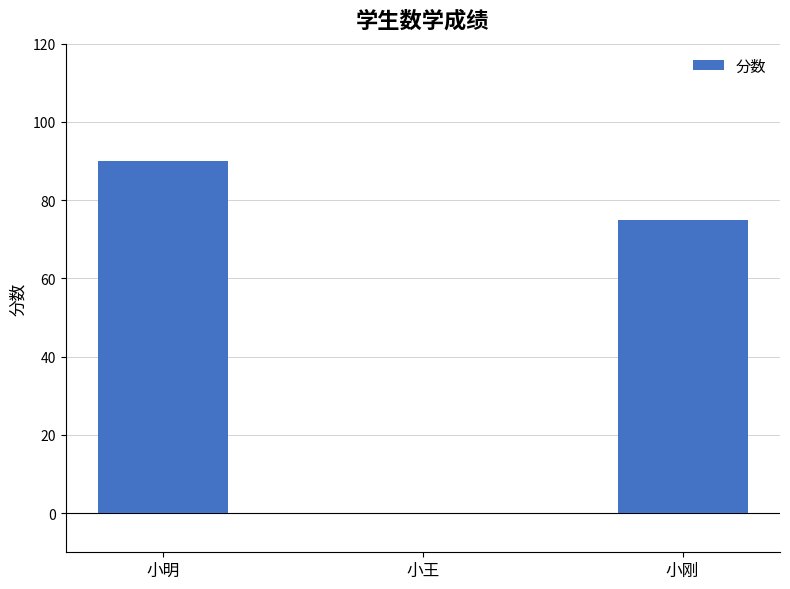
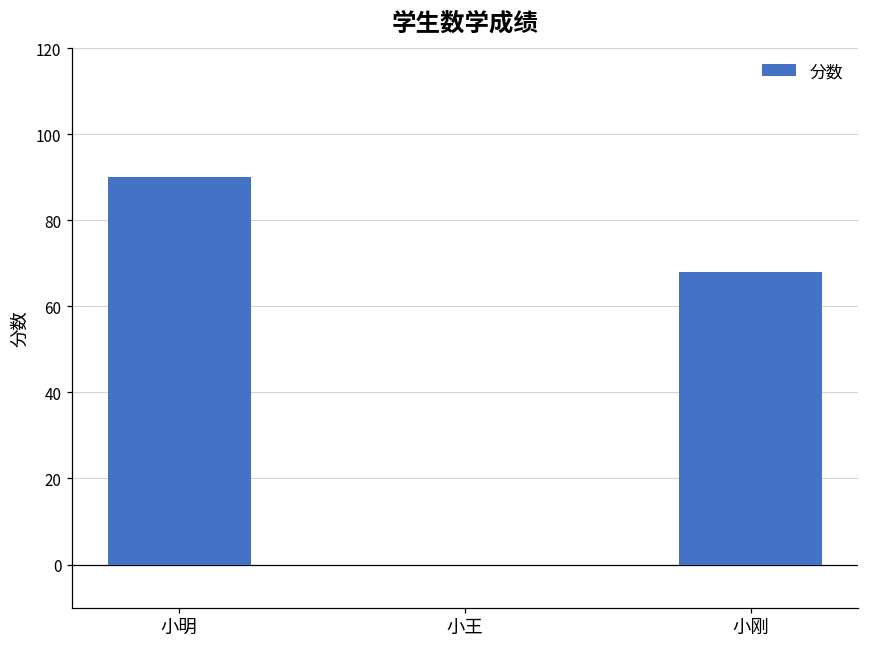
  {
    "小明": 90,
    "小王": 0,
-   "小刚": 75
+   "小刚": 68
  }
